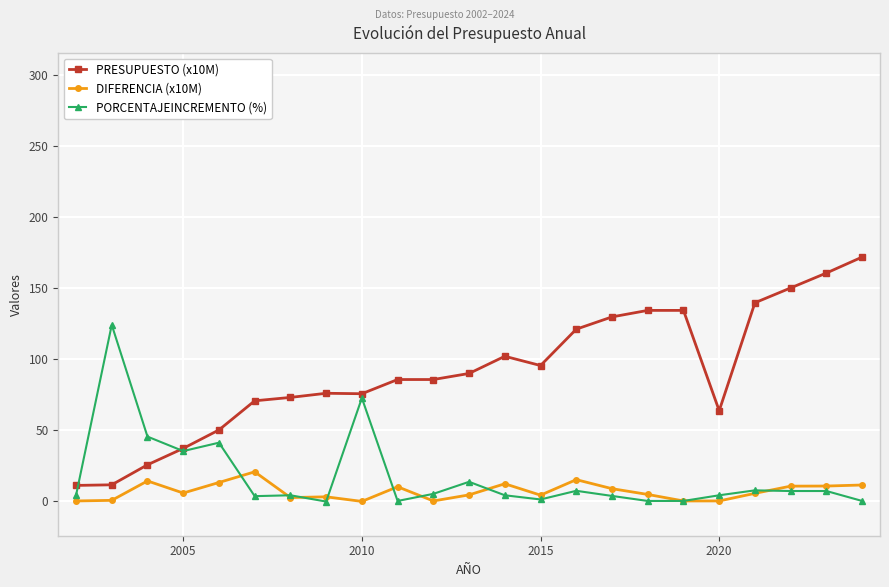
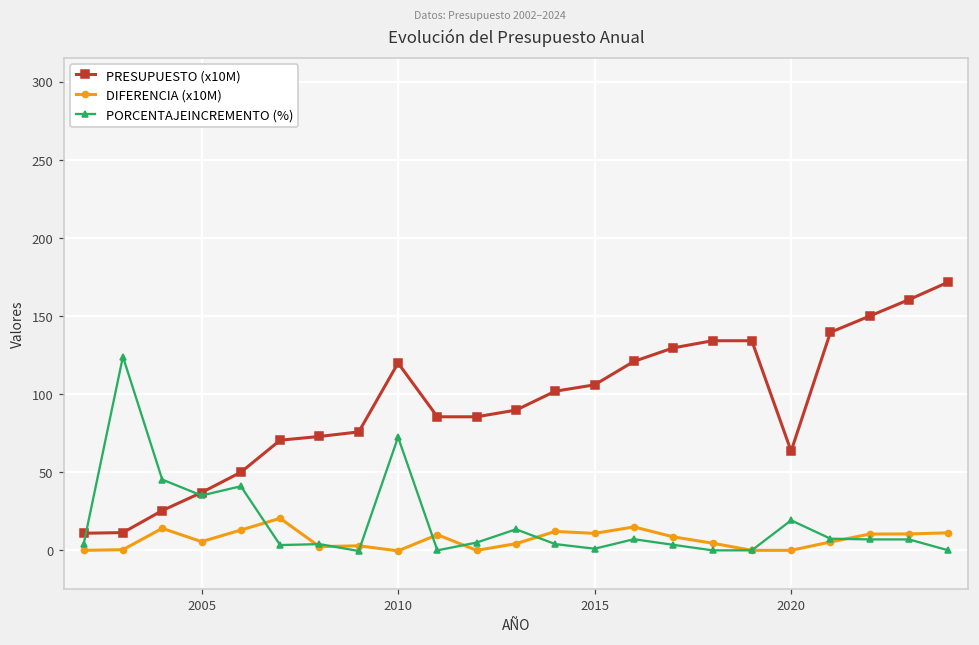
  {
    "PRESUPUESTO (x10M)": {
      "2005": 37,
-     "2010": 76,
-     "2015": 95,
+     "2010": 120,
+     "2015": 106,
      "2020": 64
    },
    "DIFERENCIA (x10M)": {
      "2005": 6,
      "2010": 0,
-     "2015": 4,
+     "2015": 11,
      "2020": 0
    },
    "PORCENTAJEINCREMENTO (%)": {
      "2005": 35,
      "2010": 72,
      "2015": 1,
-     "2020": 4
+     "2020": 19
    }
  }
